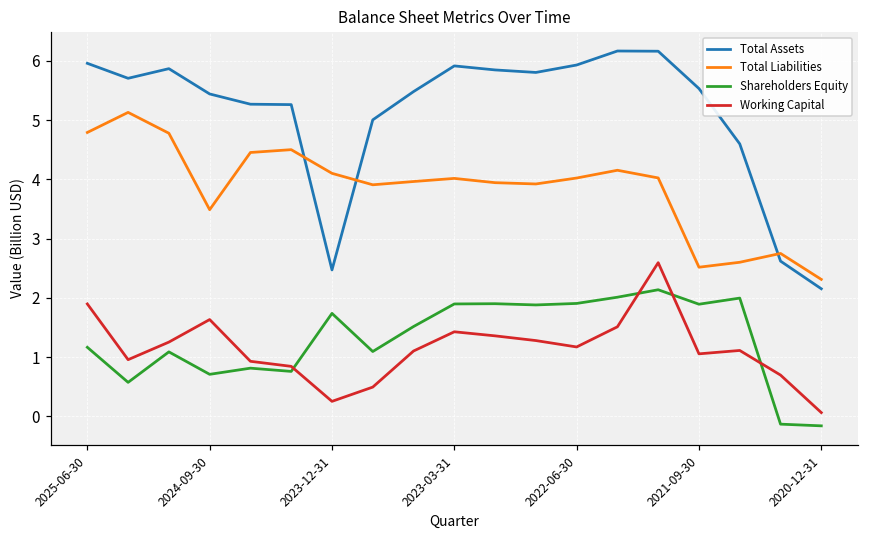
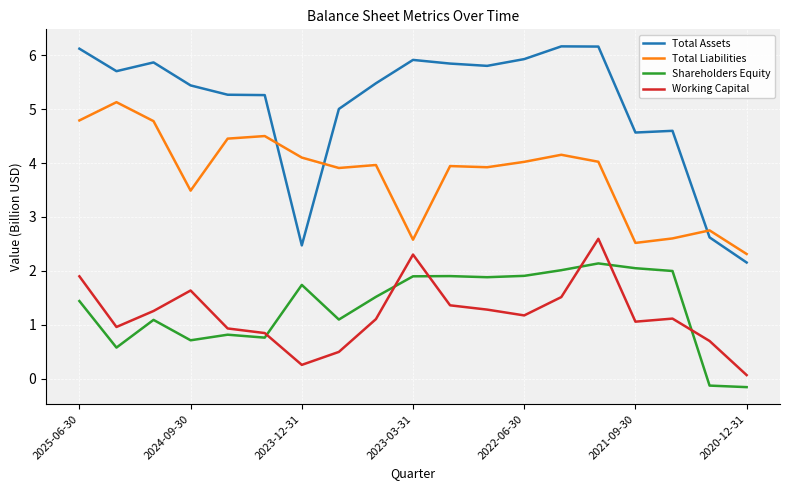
  {
    "Total Assets": {
-     "2025-06-30": 6.0,
+     "2025-06-30": 6.1,
      "2024-09-30": 5.4,
      "2023-12-31": 2.5,
      "2023-03-31": 5.9,
      "2022-06-30": 5.9,
-     "2021-09-30": 5.5,
+     "2021-09-30": 4.6,
      "2020-12-31": 2.2
    },
    "Total Liabilities": {
      "2025-06-30": 4.8,
      "2024-09-30": 3.5,
      "2023-12-31": 4.1,
-     "2023-03-31": 4.0,
+     "2023-03-31": 2.6,
      "2022-06-30": 4.0,
      "2021-09-30": 2.5,
      "2020-12-31": 2.3
    },
    "Shareholders Equity": {
-     "2025-06-30": 1.2,
+     "2025-06-30": 1.4,
      "2024-09-30": 0.7,
      "2023-12-31": 1.7,
      "2023-03-31": 1.9,
      "2022-06-30": 1.9,
-     "2021-09-30": 1.9,
+     "2021-09-30": 2.0,
      "2020-12-31": -0.2
    },
    "Working Capital": {
      "2025-06-30": 1.9,
      "2024-09-30": 1.6,
      "2023-12-31": 0.3,
-     "2023-03-31": 1.4,
+     "2023-03-31": 2.3,
      "2022-06-30": 1.2,
      "2021-09-30": 1.1,
      "2020-12-31": 0.1
    }
  }
